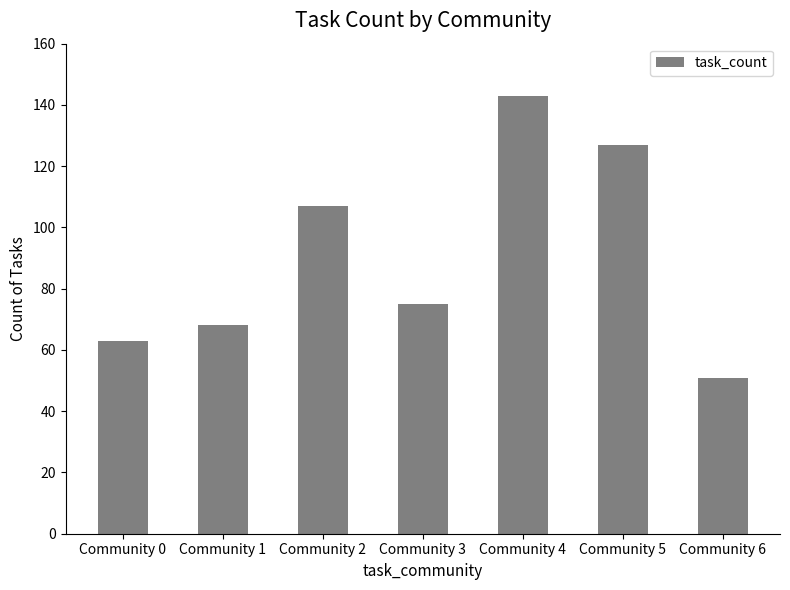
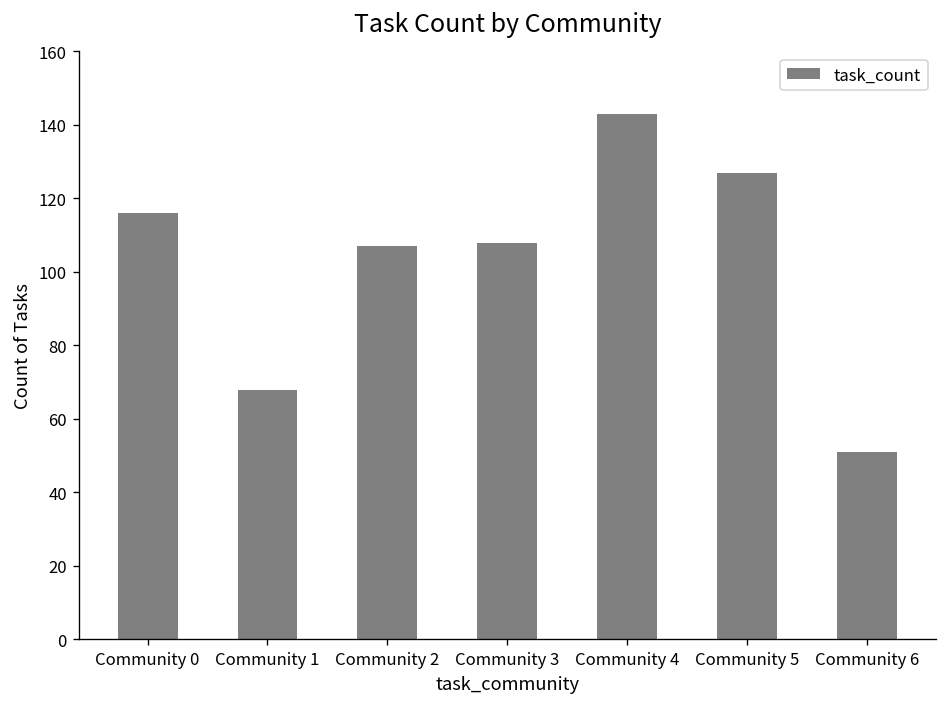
  {
-   "Community 0": 63,
+   "Community 0": 116,
    "Community 1": 68,
    "Community 2": 107,
-   "Community 3": 75,
+   "Community 3": 108,
    "Community 4": 143,
    "Community 5": 127,
    "Community 6": 51
  }
